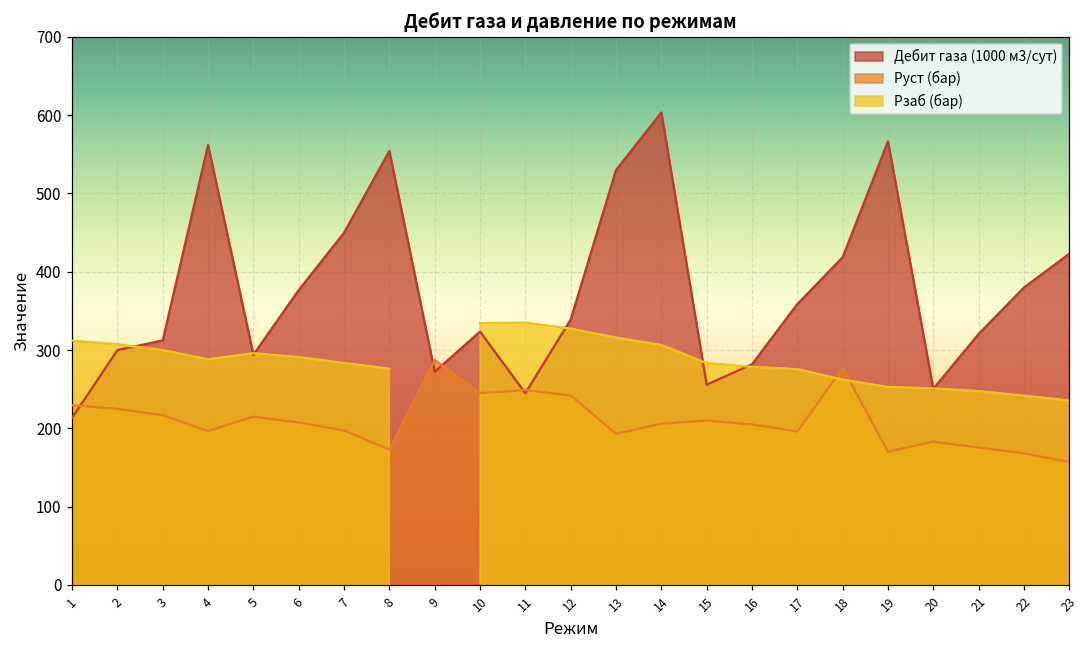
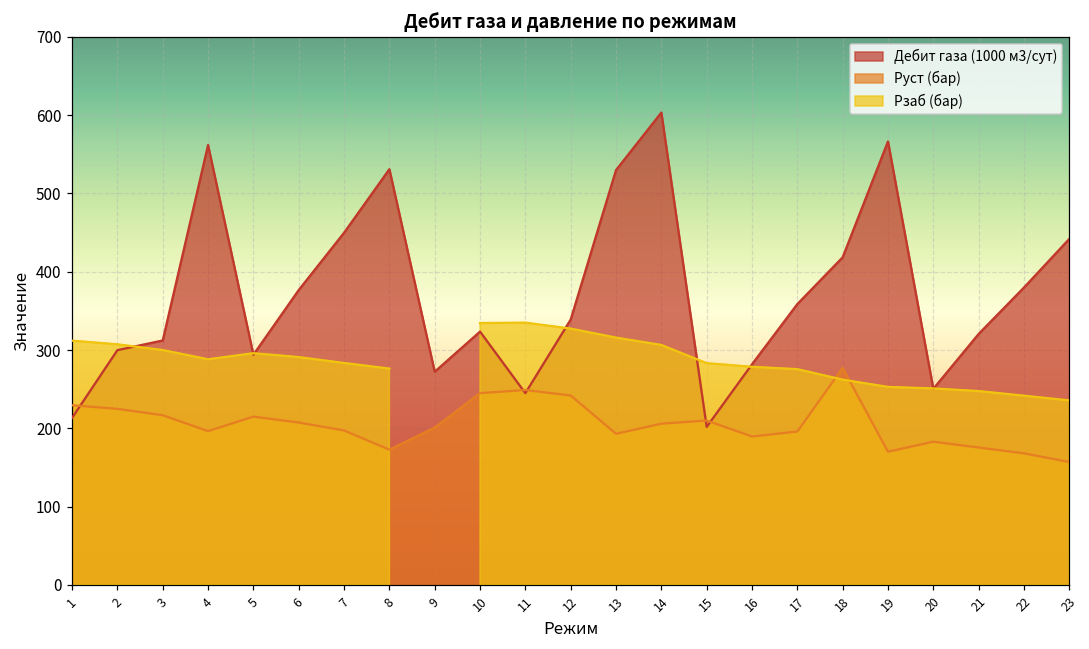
  {
    "Дебит газа (1000 м3/сут)": {
      "1": 210,
      "2": 300,
      "3": 310,
      "4": 560,
      "6": 380,
      "7": 450,
-     "8": 550,
+     "8": 530,
      "9": 270,
      "10": 320,
      "11": 240,
      "12": 340,
      "13": 530,
      "14": 600,
-     "15": 260,
+     "15": 200,
      "17": 360,
      "18": 420,
      "19": 570,
      "21": 320,
      "22": 380,
-     "23": 420
+     "23": 440
    },
    "Руст (бар)": {
      "1": 230,
      "2": 220,
      "3": 220,
      "4": 200,
      "5": 220,
      "6": 210,
      "7": 200,
      "8": 170,
-     "9": 290,
+     "9": 200,
      "10": 250,
      "11": 250,
      "12": 240,
      "13": 190,
      "14": 210,
      "15": 210,
-     "16": 210,
+     "16": 190,
      "17": 200,
      "18": 280,
      "19": 170,
      "20": 180,
      "21": 180,
      "22": 170,
      "23": 160
    }
  }
